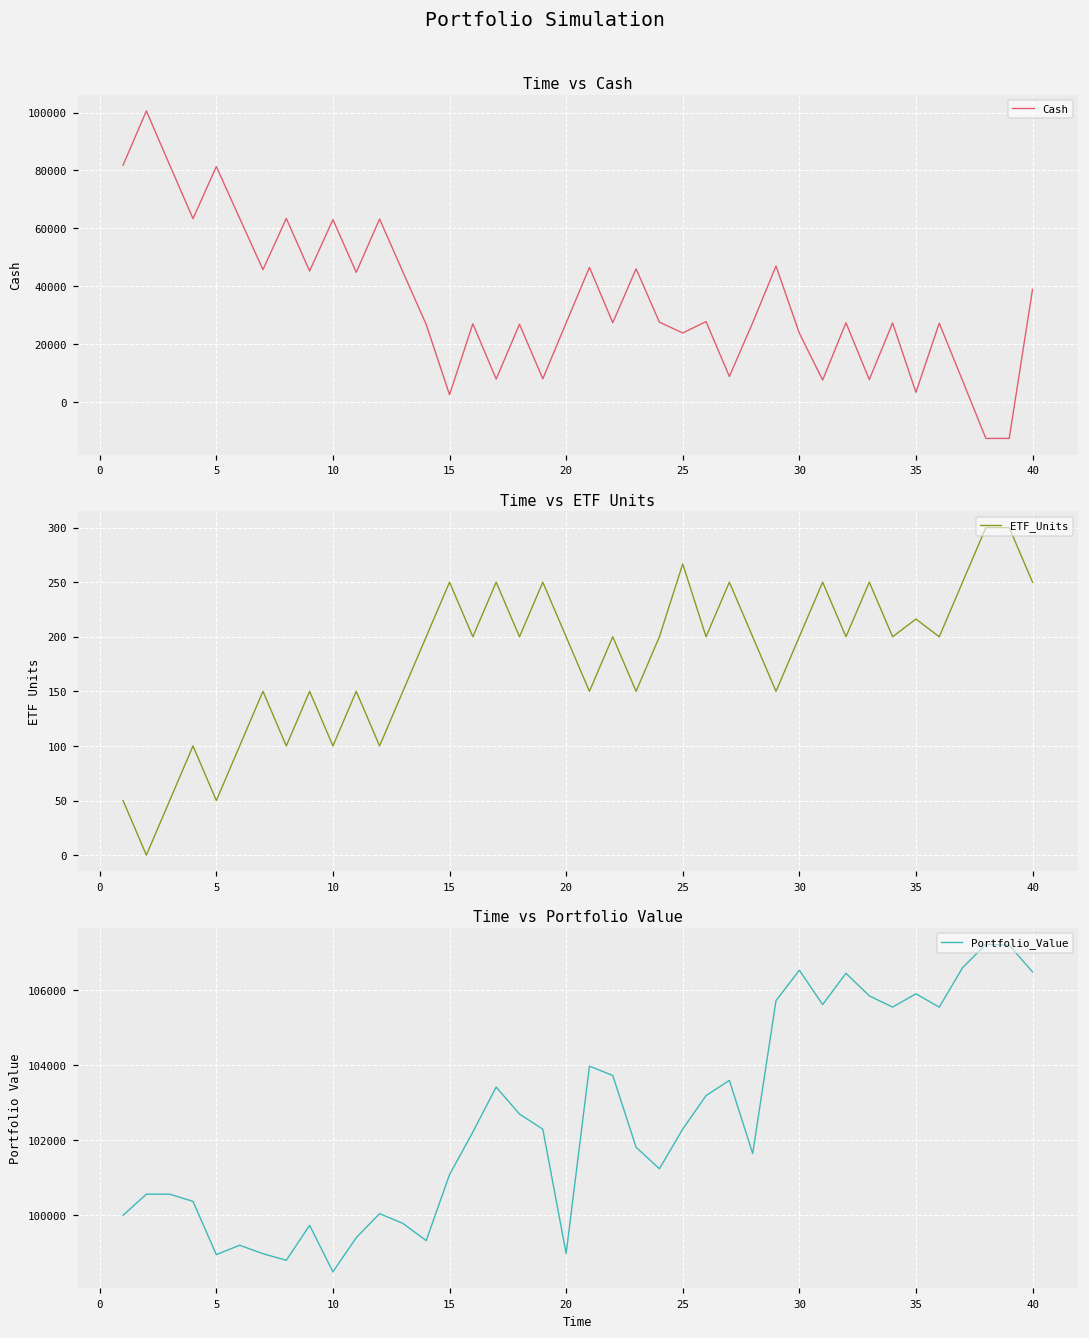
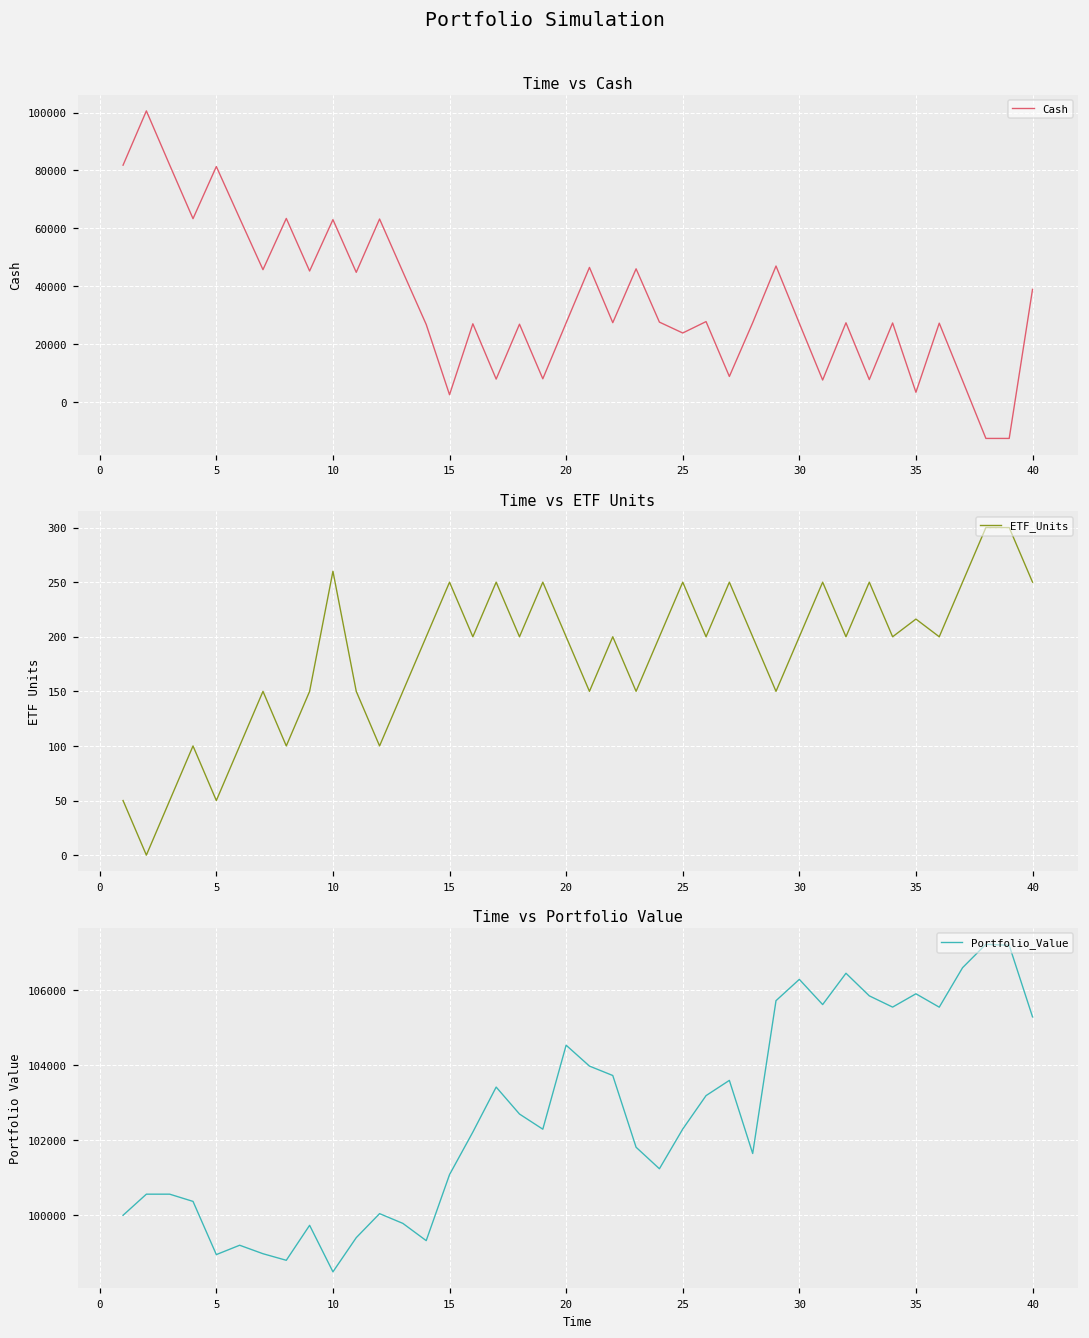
  {
    "Time vs Cash": {
      "5": 81000,
      "10": 63000,
      "15": 3000,
      "20": 27000,
      "25": 24000,
-     "30": 24000,
+     "30": 27000,
      "35": 3000,
      "40": 39000
    },
    "Time vs ETF Units": {
      "5": 50,
-     "10": 100,
+     "10": 260,
      "15": 250,
      "20": 200,
-     "25": 270,
+     "25": 250,
      "30": 200,
      "35": 220,
      "40": 250
    },
    "Time vs Portfolio Value": {
      "5": 99000,
      "10": 98500,
      "15": 101100,
-     "20": 99000,
+     "20": 104500,
      "25": 102300,
-     "30": 106500,
+     "30": 106300,
      "35": 105900,
-     "40": 106500
+     "40": 105300
    }
  }
